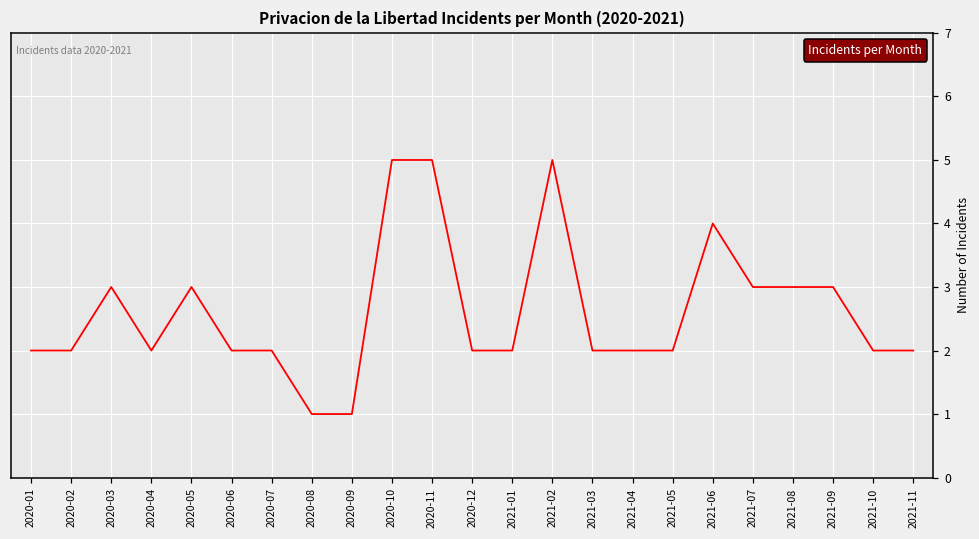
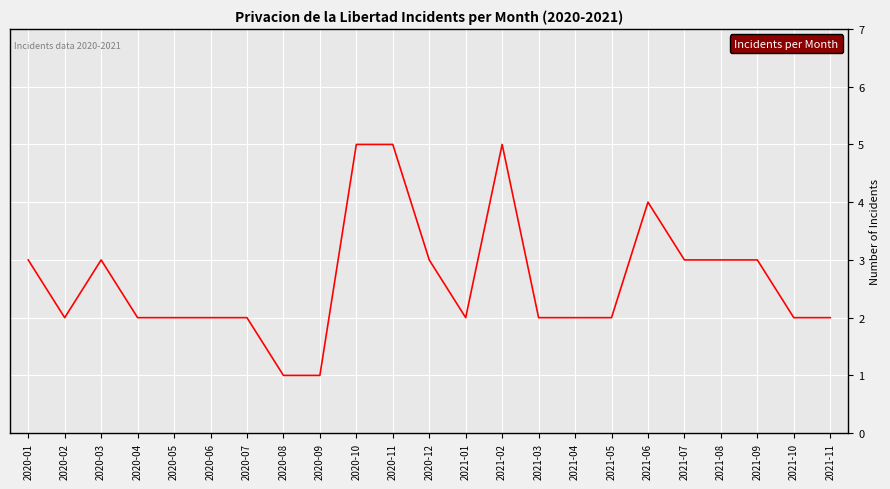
  {
-   "2020-01": 2,
+   "2020-01": 3,
    "2020-02": 2,
    "2020-03": 3,
    "2020-04": 2,
-   "2020-05": 3,
+   "2020-05": 2,
    "2020-06": 2,
    "2020-07": 2,
    "2020-08": 1,
    "2020-09": 1,
    "2020-10": 5,
    "2020-11": 5,
-   "2020-12": 2,
+   "2020-12": 3,
    "2021-01": 2,
    "2021-02": 5,
    "2021-03": 2,
    "2021-04": 2,
    "2021-05": 2,
    "2021-06": 4,
    "2021-07": 3,
    "2021-08": 3,
    "2021-09": 3,
    "2021-10": 2,
    "2021-11": 2
  }
